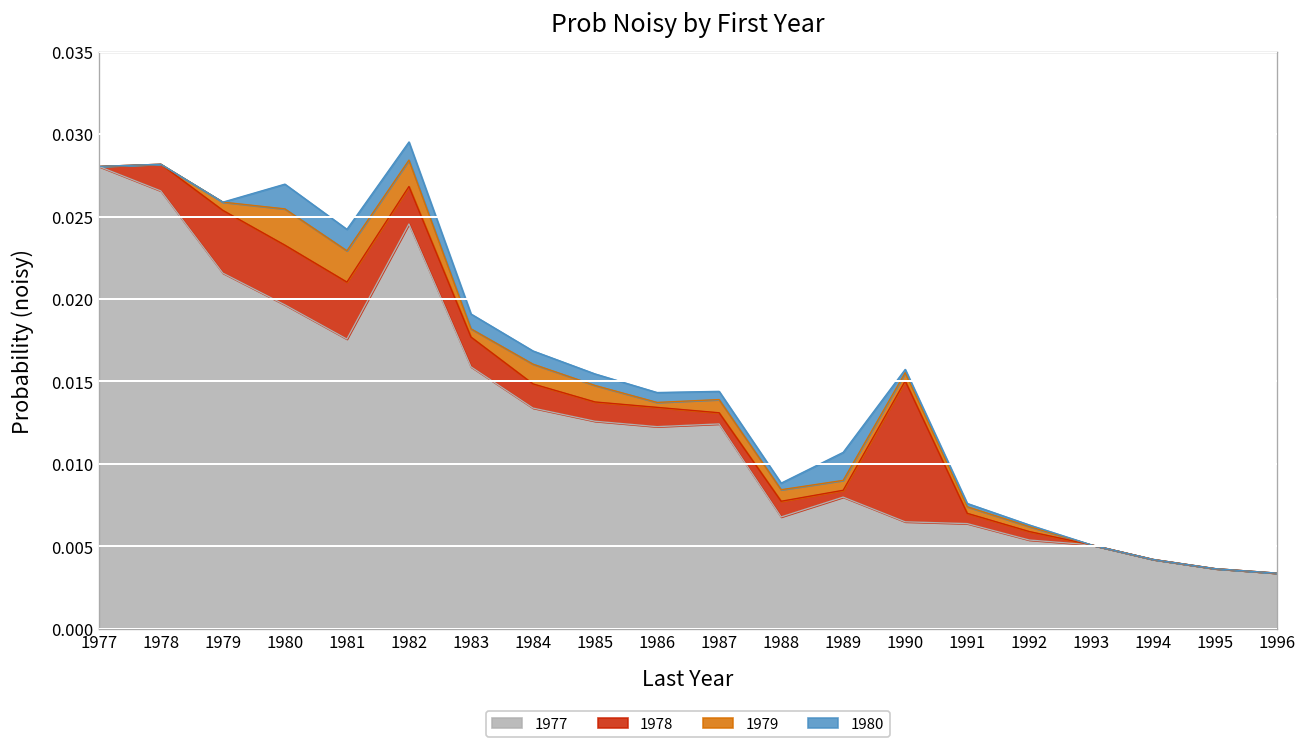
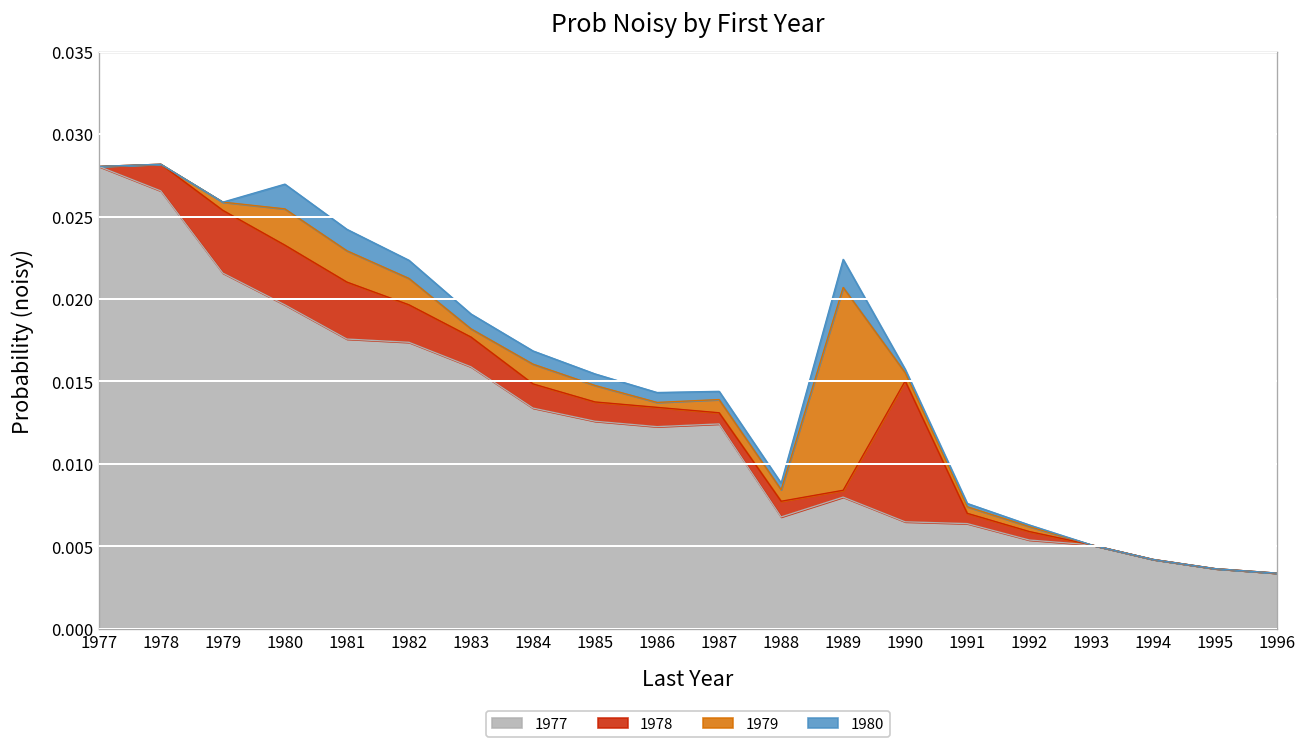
  {
    "1977": {
      "1978": 0.0266,
      "1979": 0.0216,
      "1980": 0.0196,
      "1981": 0.0176,
-     "1982": 0.0246,
+     "1982": 0.0174,
      "1983": 0.0159,
      "1984": 0.0134,
      "1985": 0.0126,
      "1986": 0.0123,
      "1987": 0.0124,
      "1988": 0.0068,
      "1989": 0.0080,
      "1990": 0.0065,
      "1991": 0.0064,
      "1992": 0.0054
    },
    "1978": {
      "1979": 0.0038,
      "1980": 0.0036,
      "1981": 0.0035,
      "1982": 0.0023,
      "1983": 0.0018,
      "1984": 0.0015,
      "1985": 0.0012,
      "1986": 0.0012,
      "1987": 0.0007,
      "1988": 0.0010,
      "1989": 0.0004,
      "1990": 0.0085,
      "1991": 0.0006,
      "1992": 0.0005
    },
    "1979": {
      "1980": 0.0022,
      "1981": 0.0019,
      "1982": 0.0016,
      "1983": 0.0005,
      "1984": 0.0012,
      "1985": 0.0010,
      "1986": 0.0003,
      "1987": 0.0008,
      "1988": 0.0007,
-     "1989": 0.0006,
+     "1989": 0.0123,
      "1990": 0.0005,
      "1991": 0.0004
    },
    "1980": {
      "1980": 0.0015,
      "1981": 0.0013,
      "1982": 0.0011,
      "1983": 0.0009,
      "1984": 0.0008,
      "1985": 0.0007,
      "1986": 0.0006,
      "1987": 0.0005,
      "1988": 0.0004,
      "1989": 0.0017,
      "1990": 0.0002,
      "1991": 0.0002
    }
  }
